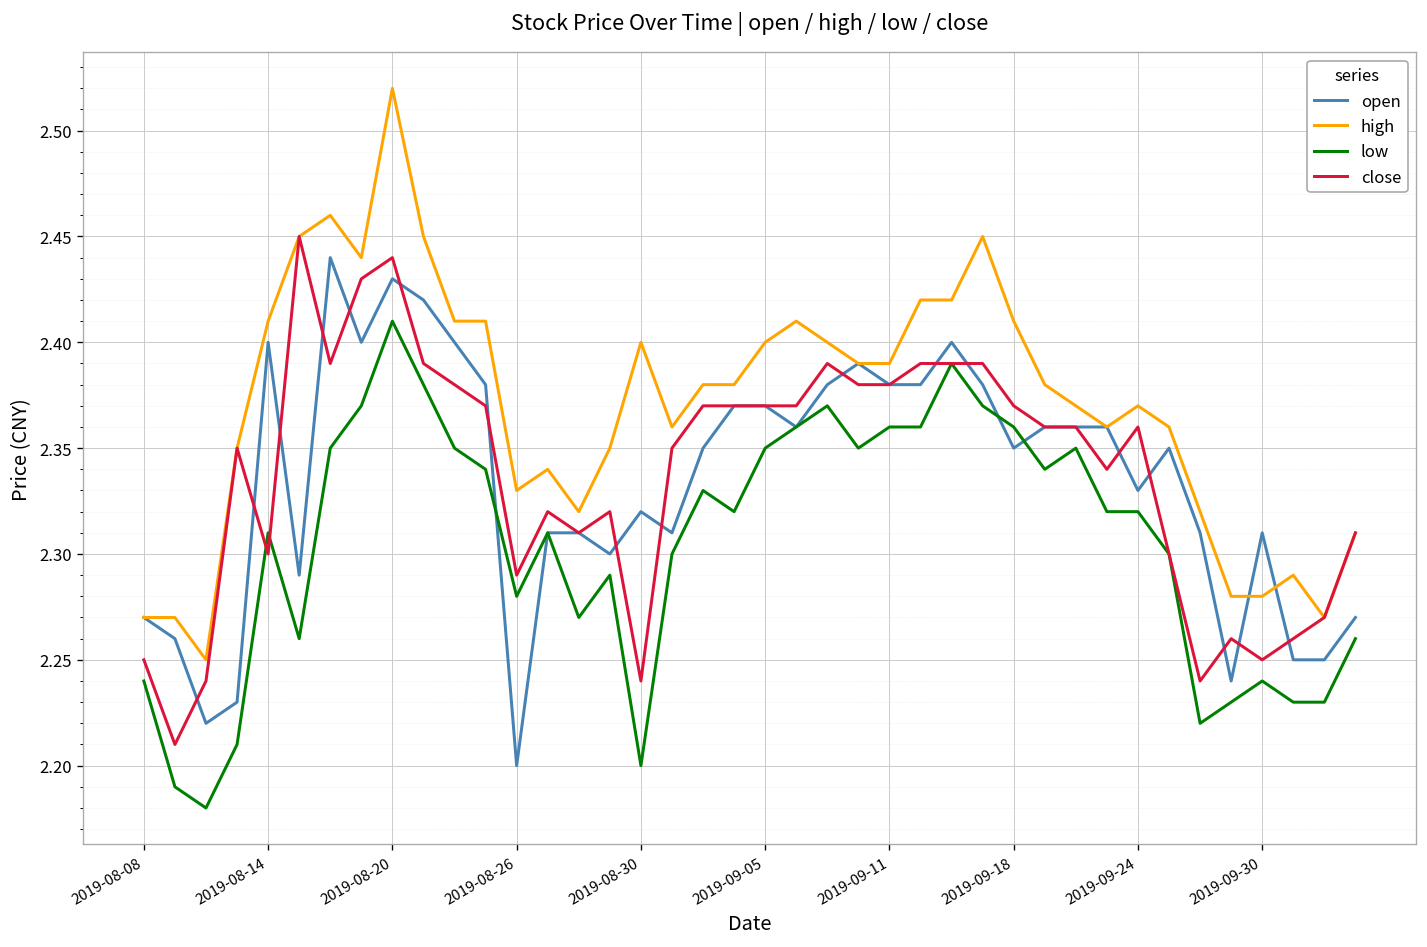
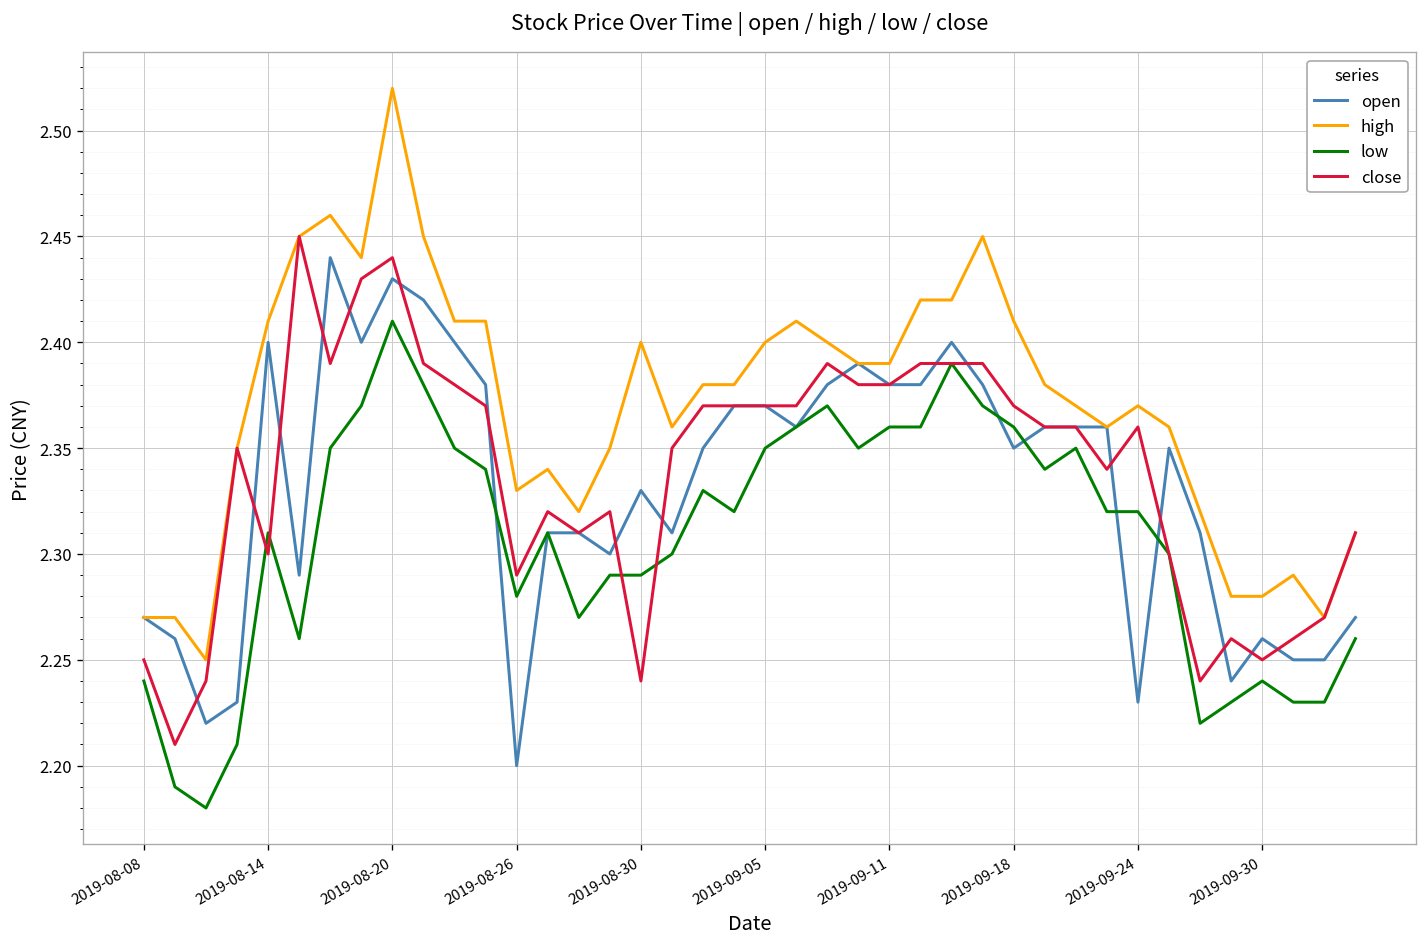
  {
    "open": {
      "2019-08-14": 2.40,
      "2019-08-20": 2.43,
      "2019-08-26": 2.20,
-     "2019-08-30": 2.32,
+     "2019-08-30": 2.33,
      "2019-09-18": 2.35,
-     "2019-09-24": 2.33,
-     "2019-09-30": 2.31
+     "2019-09-24": 2.23,
+     "2019-09-30": 2.26
    },
    "high": {
      "2019-08-14": 2.41,
      "2019-08-20": 2.52,
      "2019-08-26": 2.33,
      "2019-08-30": 2.40,
      "2019-09-05": 2.40,
      "2019-09-11": 2.39,
      "2019-09-18": 2.41,
      "2019-09-24": 2.37,
      "2019-09-30": 2.28
    },
    "low": {
      "2019-08-08": 2.24,
      "2019-08-14": 2.31,
      "2019-08-20": 2.41,
      "2019-08-26": 2.28,
-     "2019-08-30": 2.20,
+     "2019-08-30": 2.29,
      "2019-09-05": 2.35,
      "2019-09-11": 2.36,
      "2019-09-18": 2.36,
      "2019-09-24": 2.32,
      "2019-09-30": 2.24
    },
    "close": {
      "2019-08-08": 2.25,
      "2019-08-14": 2.30,
      "2019-08-20": 2.44,
      "2019-08-26": 2.29,
      "2019-08-30": 2.24,
      "2019-09-18": 2.37,
      "2019-09-24": 2.36,
      "2019-09-30": 2.25
    }
  }
